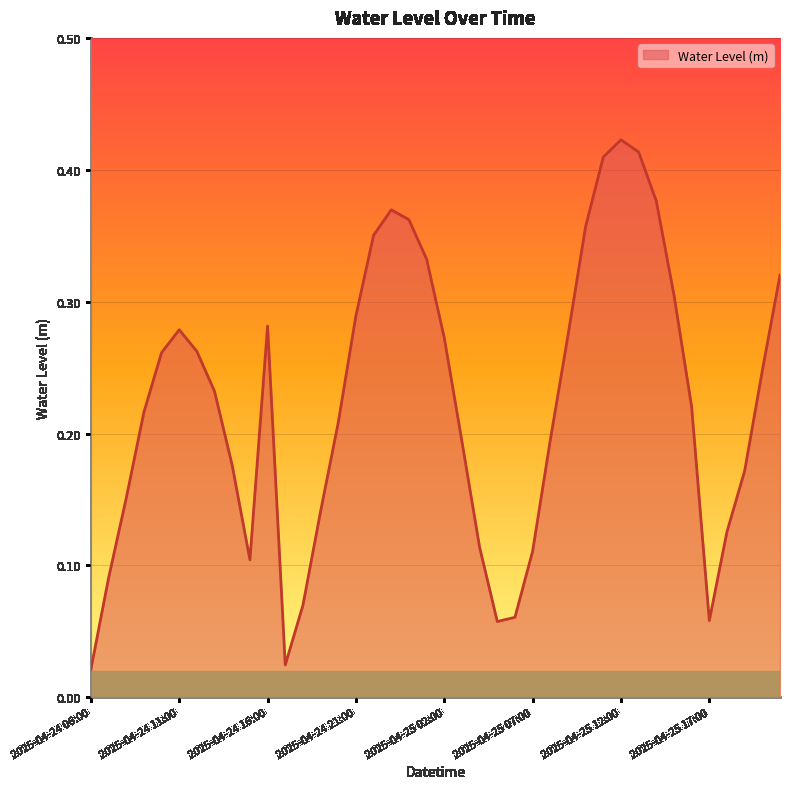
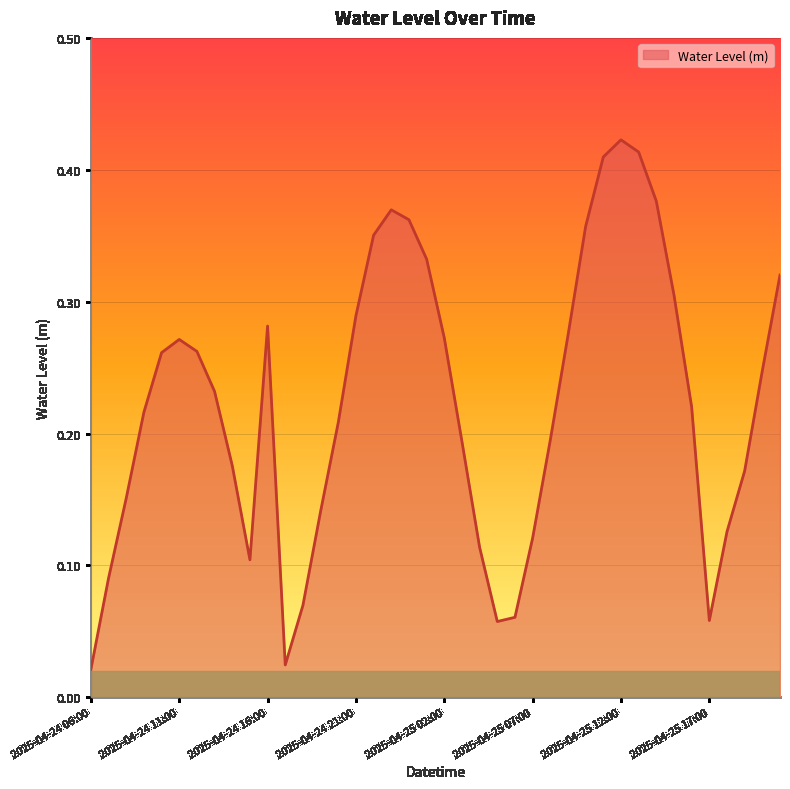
  {
    "2025-04-24 06:00": 0.021,
-   "2025-04-24 11:00": 0.279,
+   "2025-04-24 11:00": 0.271,
    "2025-04-24 16:00": 0.281,
    "2025-04-24 21:00": 0.289,
    "2025-04-25 02:00": 0.273,
-   "2025-04-25 07:00": 0.111,
+   "2025-04-25 07:00": 0.121,
    "2025-04-25 12:00": 0.423,
    "2025-04-25 17:00": 0.058
  }
